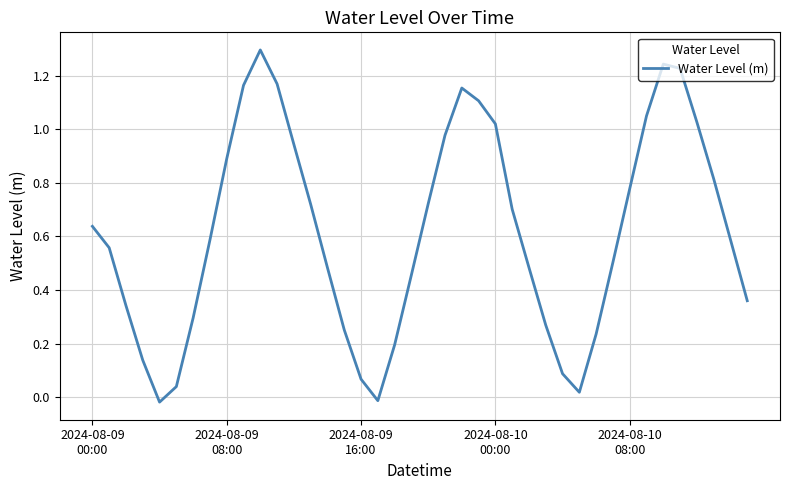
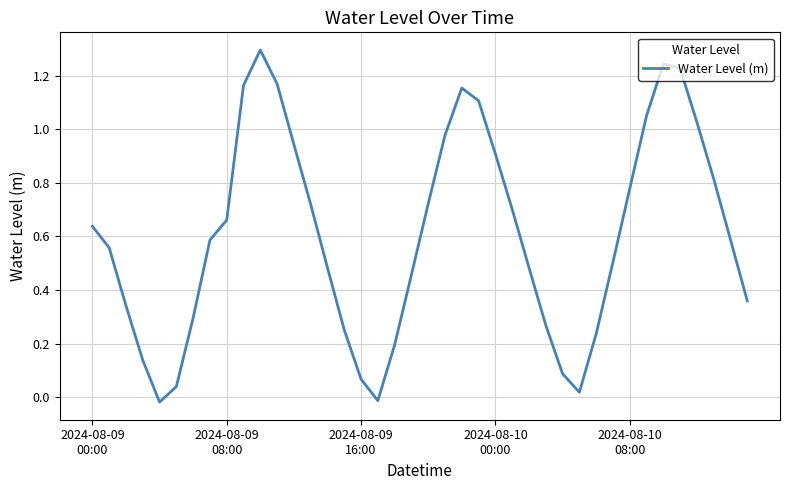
  {
    "2024-08-09 00:00": 0.64,
-   "2024-08-09 08:00": 0.89,
+   "2024-08-09 08:00": 0.66,
    "2024-08-09 16:00": 0.07,
-   "2024-08-10 00:00": 1.02,
+   "2024-08-10 00:00": 0.91,
    "2024-08-10 08:00": 0.78
  }
